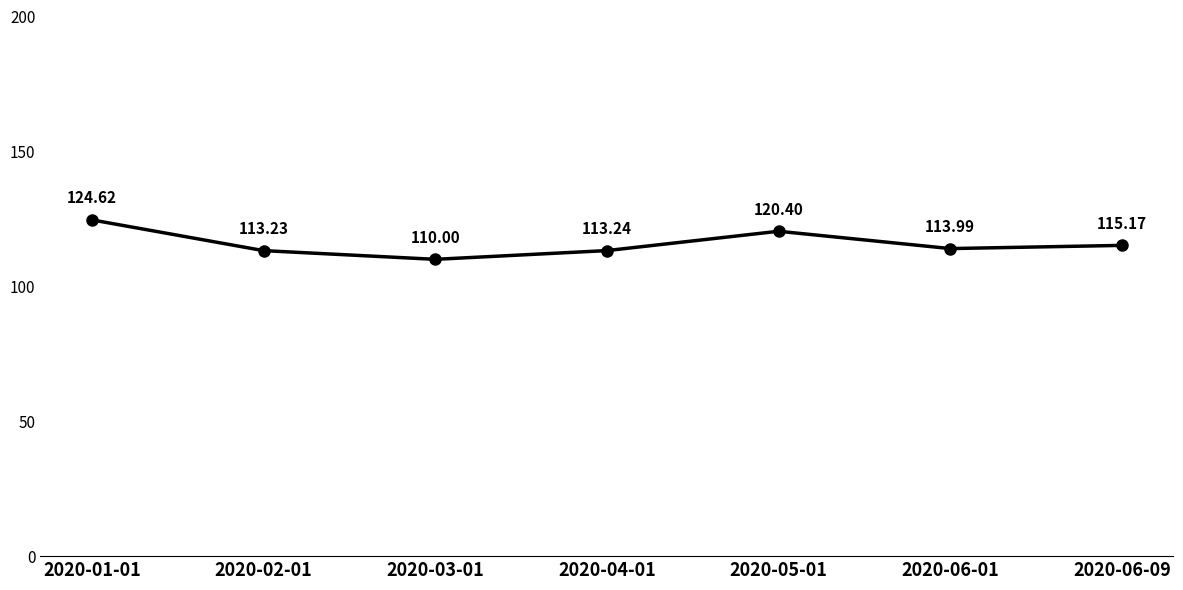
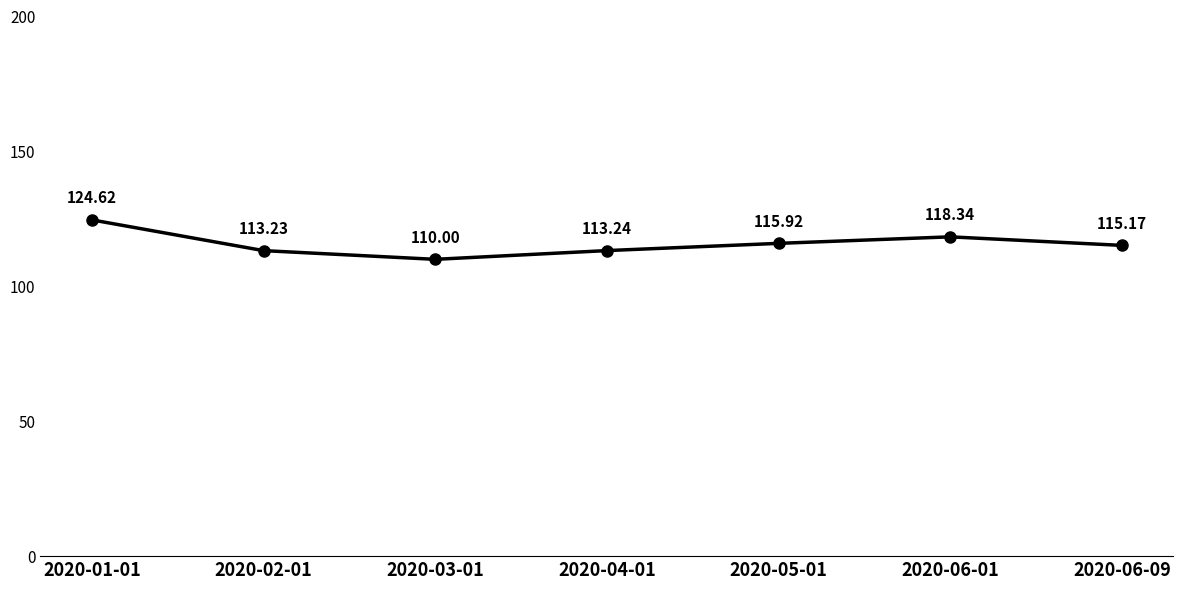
  {
    "2020-01-01": 124.62,
    "2020-02-01": 113.23,
    "2020-03-01": 110.00,
    "2020-04-01": 113.24,
-   "2020-05-01": 120.40,
-   "2020-06-01": 113.99,
+   "2020-05-01": 115.92,
+   "2020-06-01": 118.34,
    "2020-06-09": 115.17
  }
